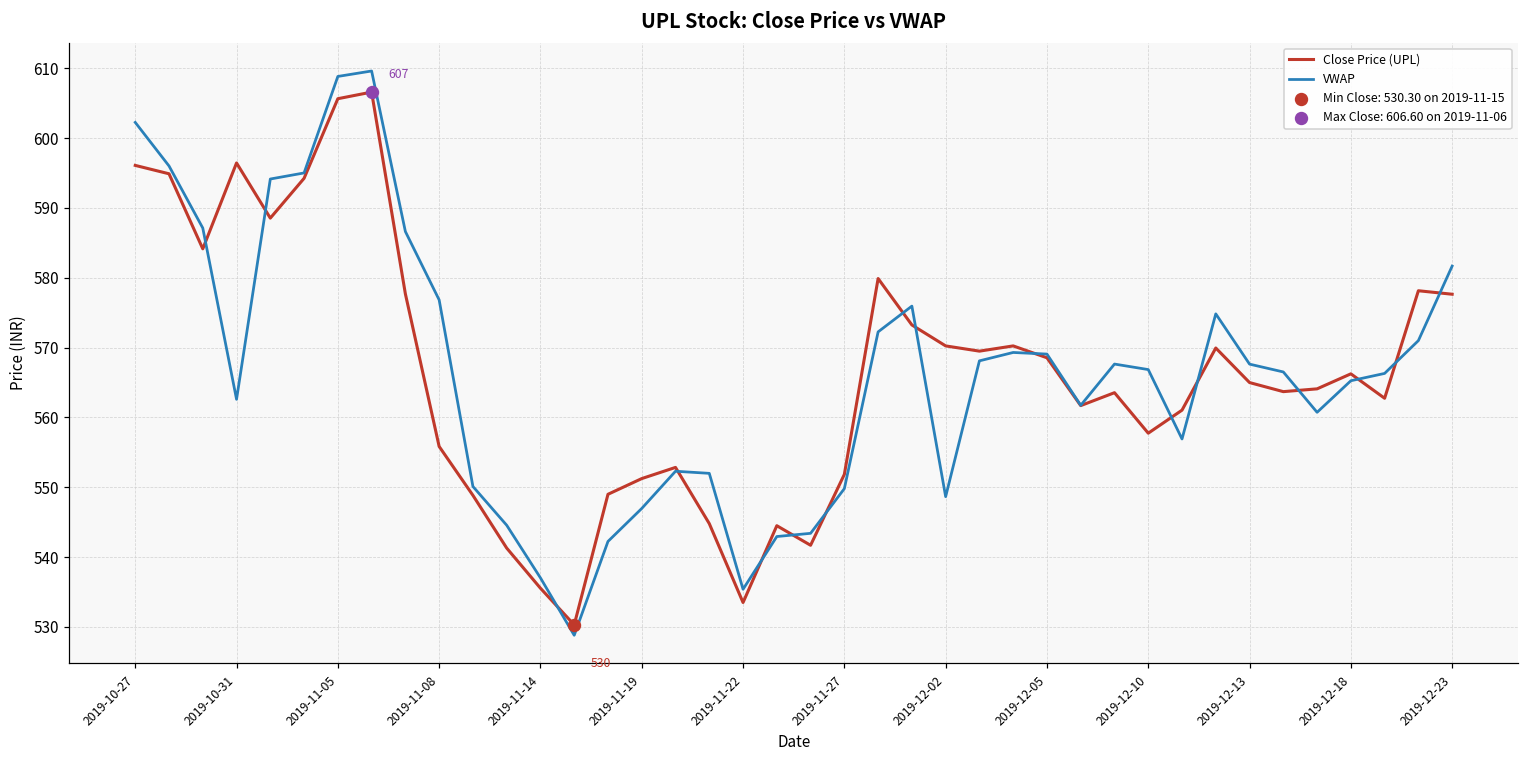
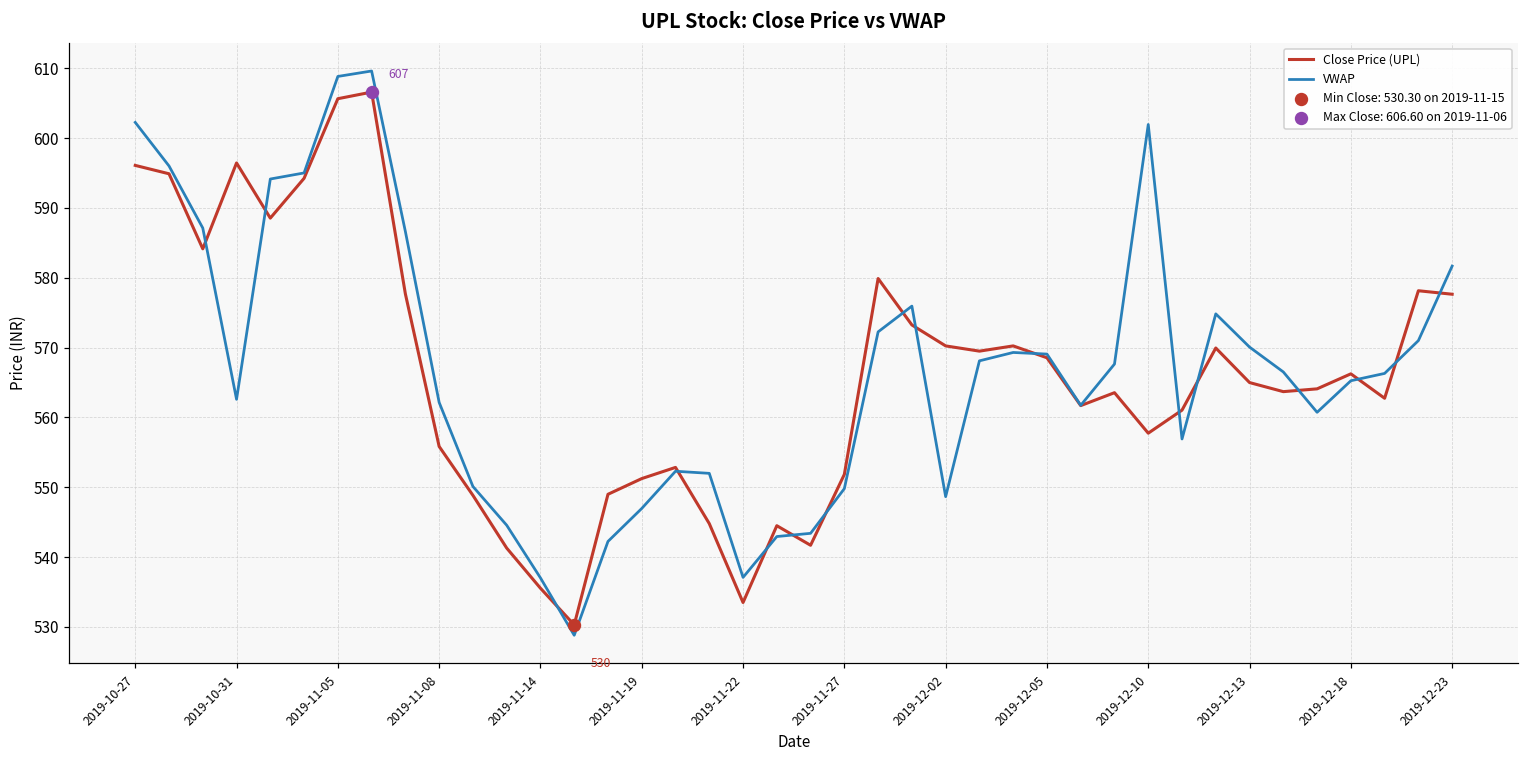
  {
    "VWAP": {
      "2019-10-27": 602,
      "2019-10-31": 563,
      "2019-11-05": 609,
-     "2019-11-08": 577,
+     "2019-11-08": 562,
      "2019-11-14": 537,
      "2019-11-19": 547,
-     "2019-11-22": 535,
+     "2019-11-22": 537,
      "2019-11-27": 550,
      "2019-12-02": 549,
      "2019-12-05": 569,
-     "2019-12-10": 567,
-     "2019-12-13": 568,
+     "2019-12-10": 602,
+     "2019-12-13": 570,
      "2019-12-18": 565,
      "2019-12-23": 582
    }
  }
